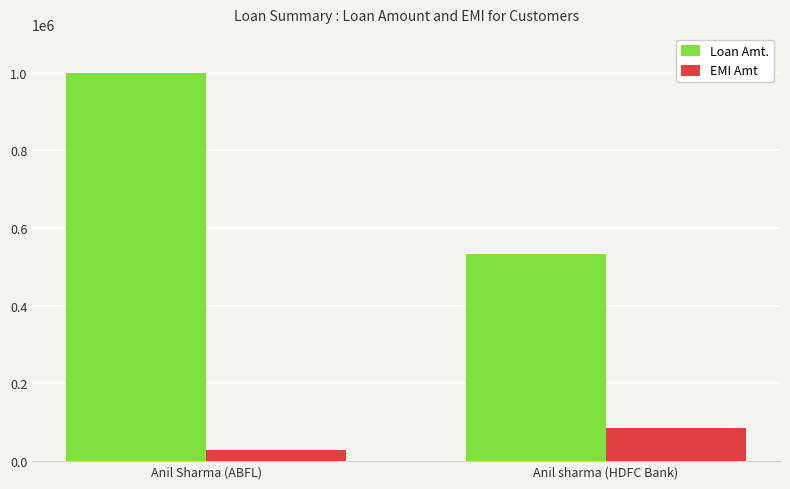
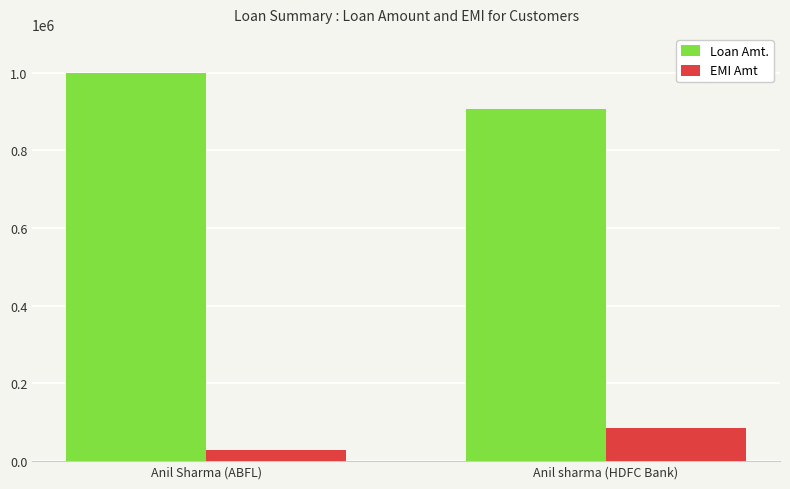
  {
    "Loan Amt.": {
      "Anil Sharma (ABFL)": 1000000,
-     "Anil sharma (HDFC Bank)": 530000
+     "Anil sharma (HDFC Bank)": 910000
    },
    "EMI Amt": {
      "Anil Sharma (ABFL)": 30000,
      "Anil sharma (HDFC Bank)": 80000
    }
  }
